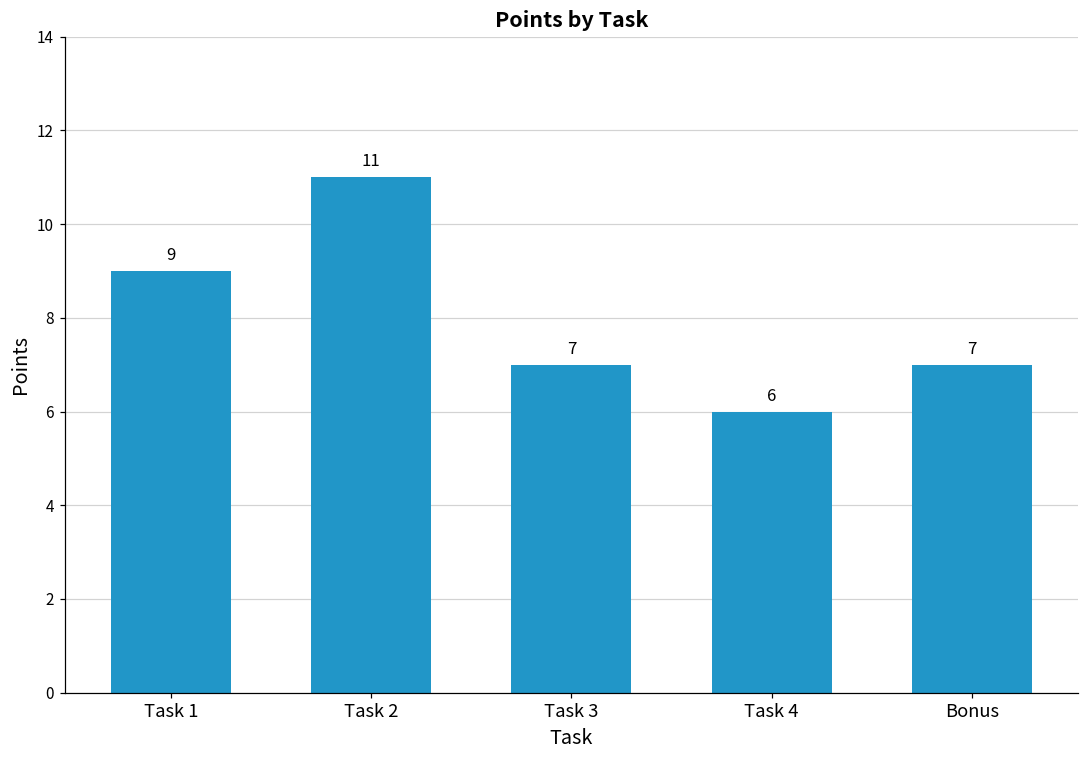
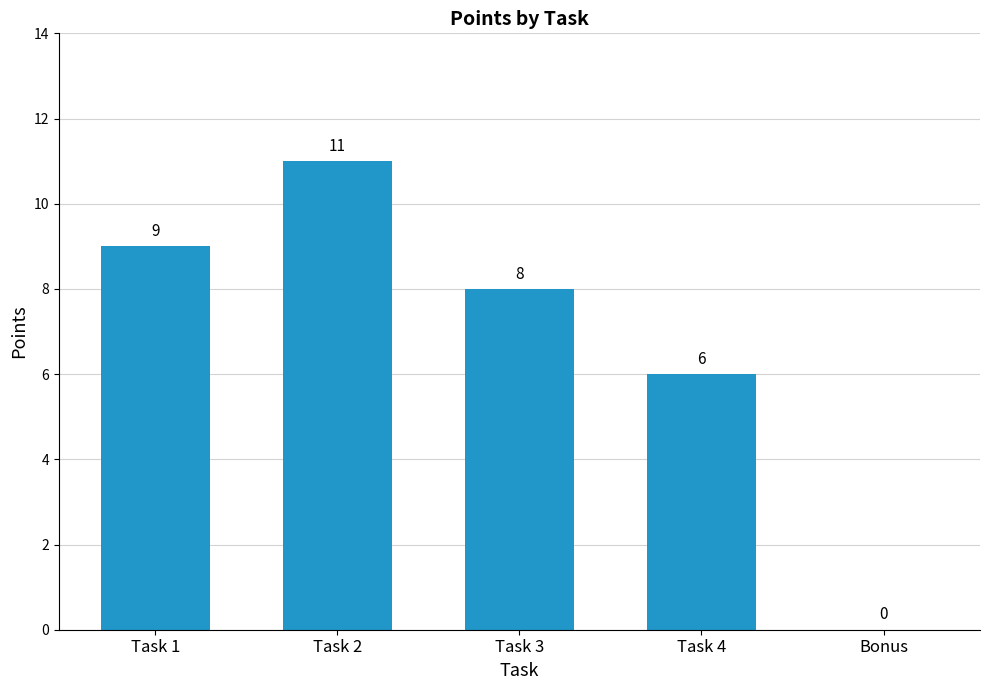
  {
    "Task 1": 9,
    "Task 2": 11,
-   "Task 3": 7,
+   "Task 3": 8,
    "Task 4": 6,
-   "Bonus": 7
+   "Bonus": 0
  }
